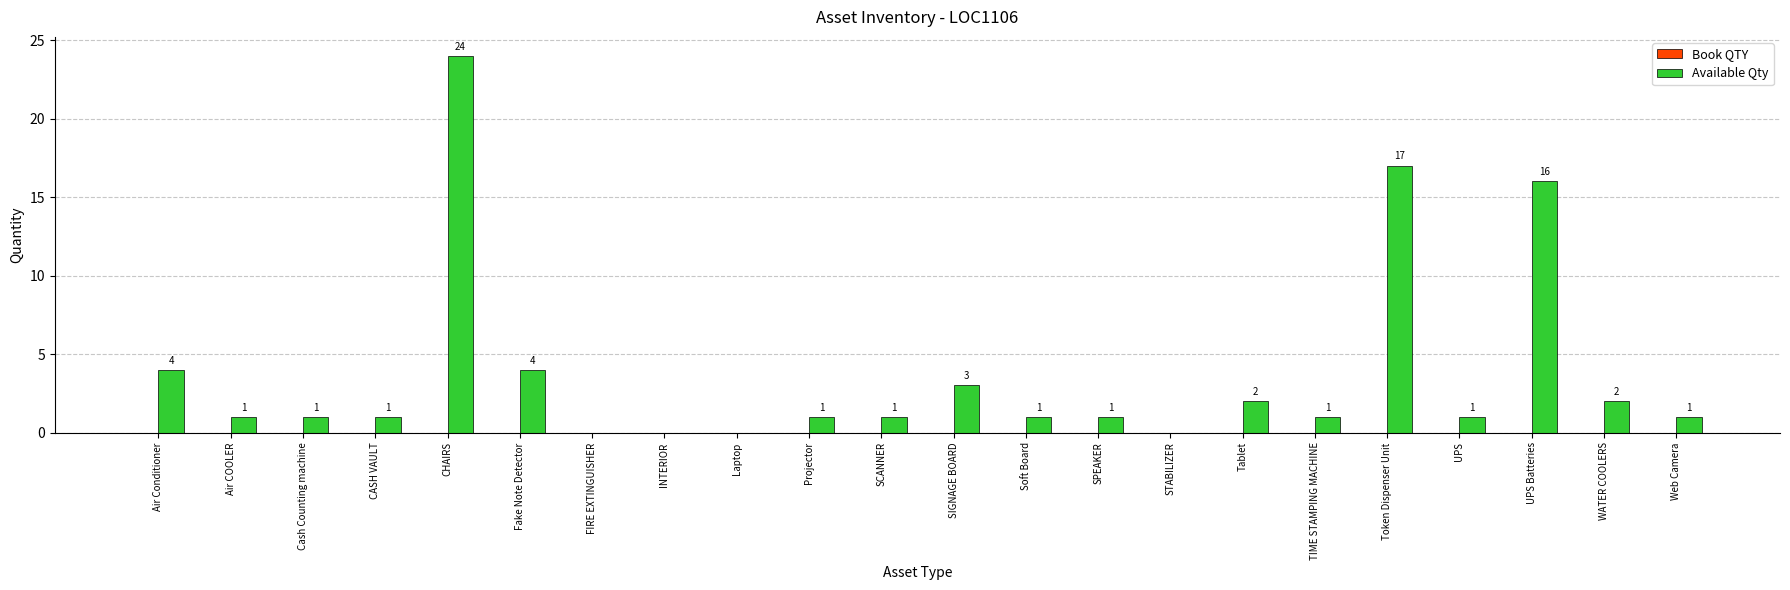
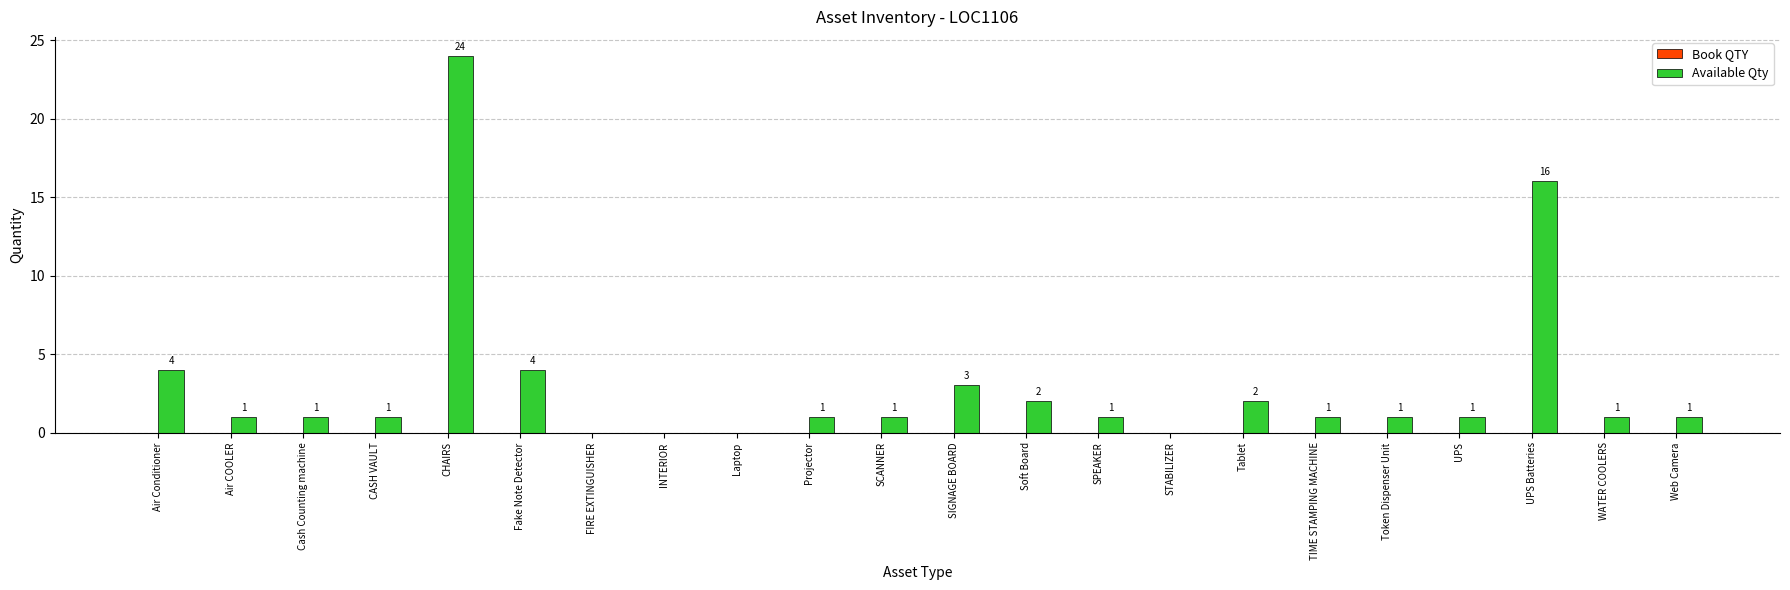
  {
    "Book QTY": {
      "Air Conditioner": 0.0,
      "Air COOLER": 0.0,
      "Cash Counting machine": 0.0,
      "CASH VAULT": 0.0,
      "CHAIRS": 0.0,
      "Fake Note Detector": 0.0,
      "FIRE EXTINGUISHER": 0.0,
      "INTERIOR": 0.0,
      "Laptop": 0.0,
      "Projector": 0.0,
      "SCANNER": 0.0,
      "SIGNAGE BOARD": 0.0,
      "Soft Board": 0.0,
      "SPEAKER": 0.0,
      "STABILIZER": 0.0,
      "Tablet": 0.0,
      "TIME STAMPING MACHINE": 0.0,
      "Token Dispenser Unit": 0.0,
      "UPS": 0.0,
      "UPS Batteries": 0.0,
      "WATER COOLERS": 0.0,
      "Web Camera": 0.0
    },
    "Available Qty": {
      "Air Conditioner": 4,
      "Air COOLER": 1,
      "Cash Counting machine": 1,
      "CASH VAULT": 1,
      "CHAIRS": 24,
      "Fake Note Detector": 4,
      "Projector": 1,
      "SCANNER": 1,
      "SIGNAGE BOARD": 3,
-     "Soft Board": 1,
+     "Soft Board": 2,
      "SPEAKER": 1,
      "Tablet": 2,
      "TIME STAMPING MACHINE": 1,
-     "Token Dispenser Unit": 17,
+     "Token Dispenser Unit": 1,
      "UPS": 1,
      "UPS Batteries": 16,
-     "WATER COOLERS": 2,
+     "WATER COOLERS": 1,
      "Web Camera": 1
    }
  }
